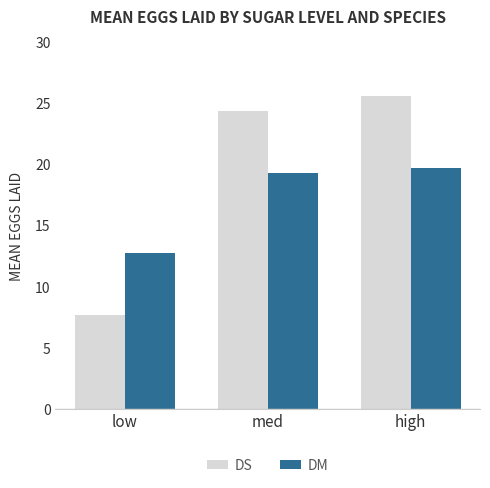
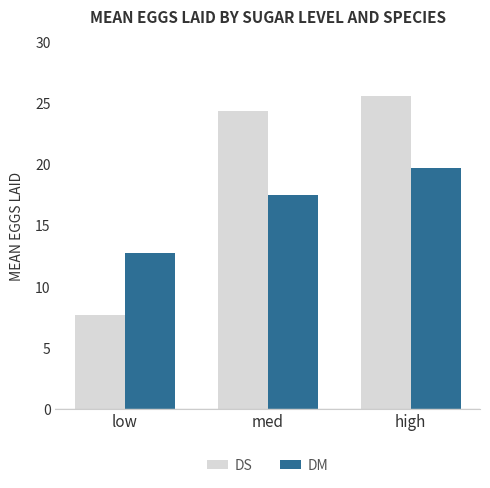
  {
    "DS": {
      "low": 7.7,
      "med": 24.4,
      "high": 25.6
    },
    "DM": {
      "low": 12.8,
-     "med": 19.3,
+     "med": 17.5,
      "high": 19.7
    }
  }
